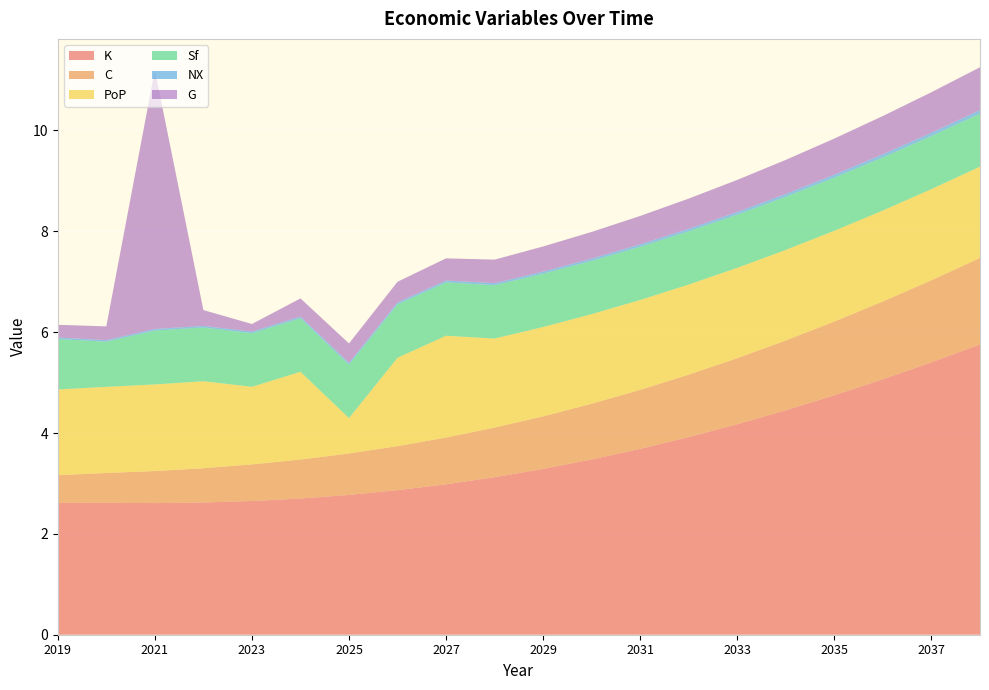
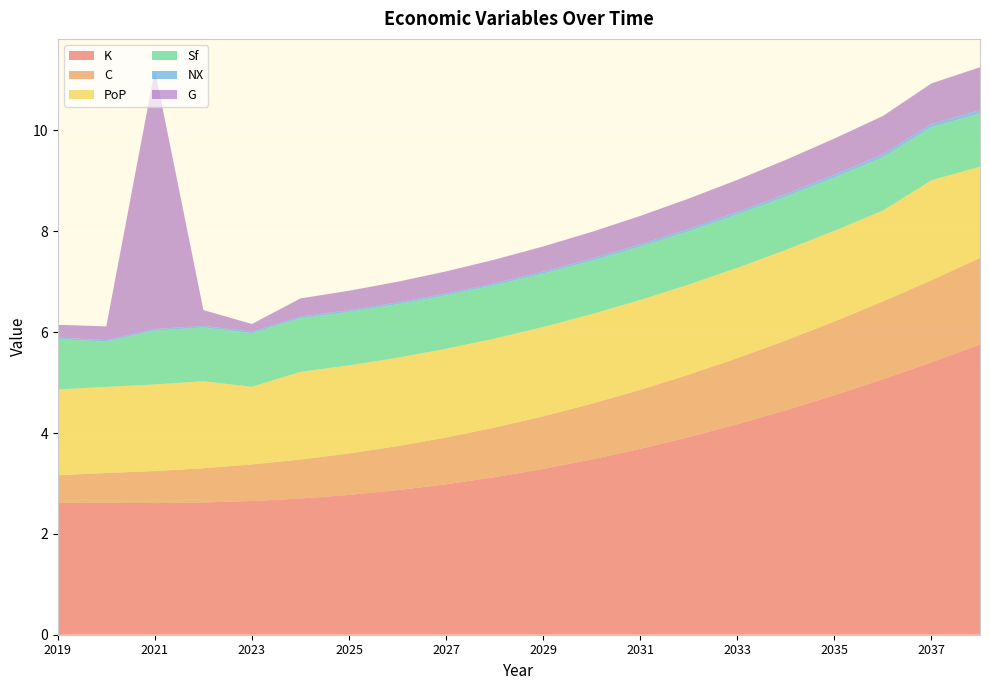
  {
    "PoP": {
      "2019": 1.7,
      "2021": 1.7,
      "2023": 1.5,
-     "2025": 0.7,
-     "2027": 2.0,
+     "2025": 1.7,
+     "2027": 1.8,
      "2029": 1.8,
      "2031": 1.8,
      "2033": 1.8,
      "2035": 1.8,
-     "2037": 1.8
+     "2037": 2.0
    },
    "Sf": {
      "2033": 1.1,
      "2035": 1.1,
      "2037": 1.1
    },
    "NX": {
      "2033": 0.1,
      "2035": 0.1,
      "2037": 0.1
    },
    "G": {
      "2019": 0.3,
      "2023": 0.1,
      "2025": 0.4,
      "2027": 0.4,
      "2029": 0.5,
      "2031": 0.6,
      "2033": 0.6,
      "2035": 0.7,
      "2037": 0.8
    }
  }
